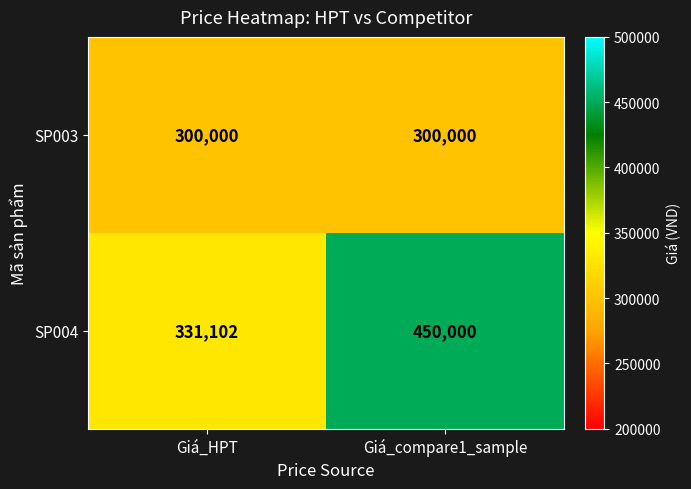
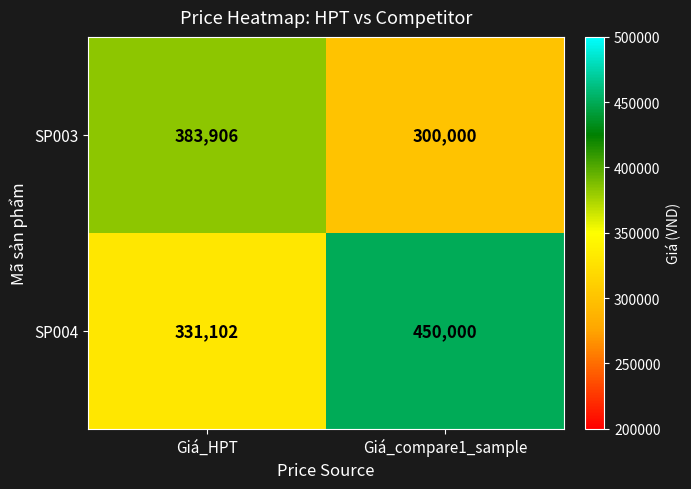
  {
    "SP003": {
-     "Giá_HPT": "300,000",
+     "Giá_HPT": "383,906",
      "Giá_compare1_sample": "300,000"
    },
    "SP004": {
      "Giá_HPT": "331,102",
      "Giá_compare1_sample": "450,000"
    }
  }
